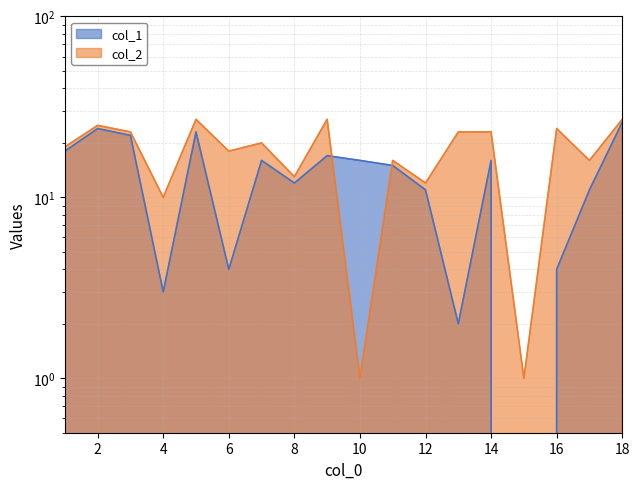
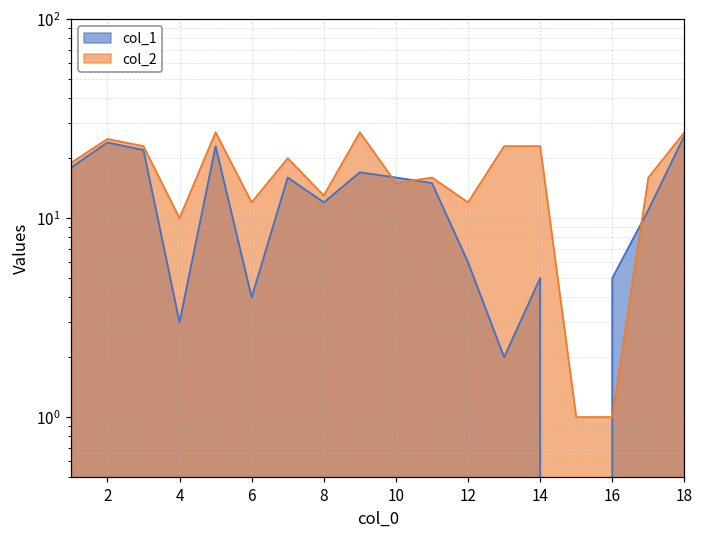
  {
    "col_1": {
      "2": 24,
      "4": 3,
      "6": 4,
      "8": 12,
      "10": 16,
-     "12": 11,
-     "14": 16,
-     "16": 4,
+     "12": 6,
+     "14": 5,
+     "16": 5,
      "18": 26
    },
    "col_2": {
      "2": 25,
      "4": 10,
-     "6": 18,
+     "6": 12,
      "8": 13,
-     "10": 1,
+     "10": 15,
      "12": 12,
      "14": 23,
-     "16": 24,
+     "16": 1,
      "18": 27
    }
  }
